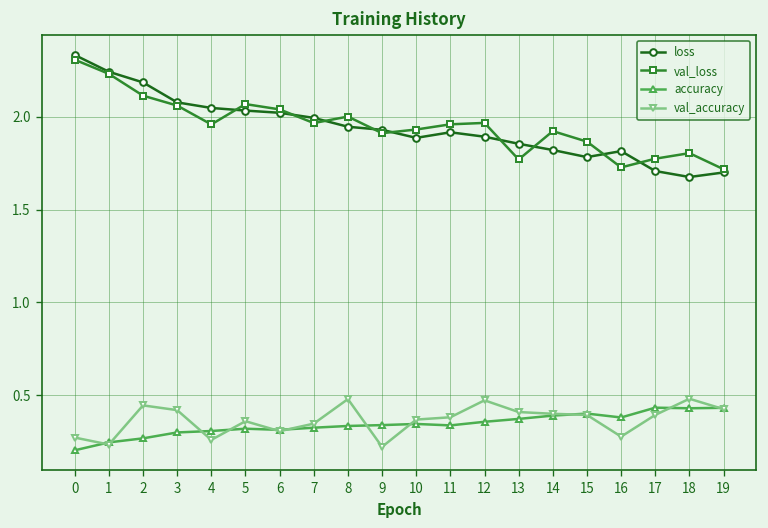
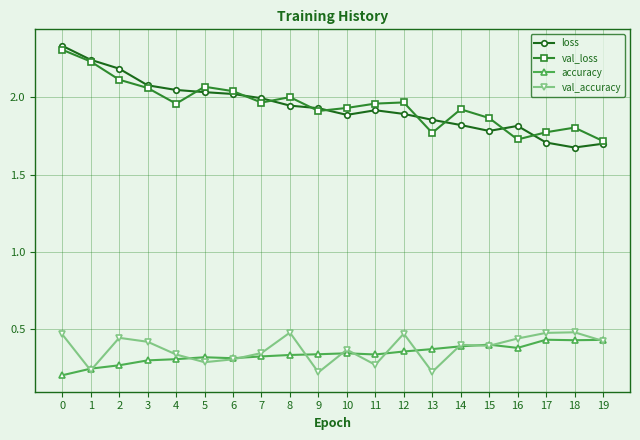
  {
    "val_accuracy": {
-     "0": 0.27,
+     "0": 0.47,
      "2": 0.45,
      "3": 0.42,
-     "4": 0.26,
-     "5": 0.36,
+     "4": 0.34,
+     "5": 0.29,
      "7": 0.35,
      "8": 0.48,
      "9": 0.22,
      "10": 0.37,
-     "11": 0.38,
+     "11": 0.27,
      "12": 0.47,
-     "13": 0.41,
-     "16": 0.28,
-     "17": 0.39,
+     "13": 0.22,
+     "16": 0.44,
+     "17": 0.48,
      "18": 0.48
    }
  }
